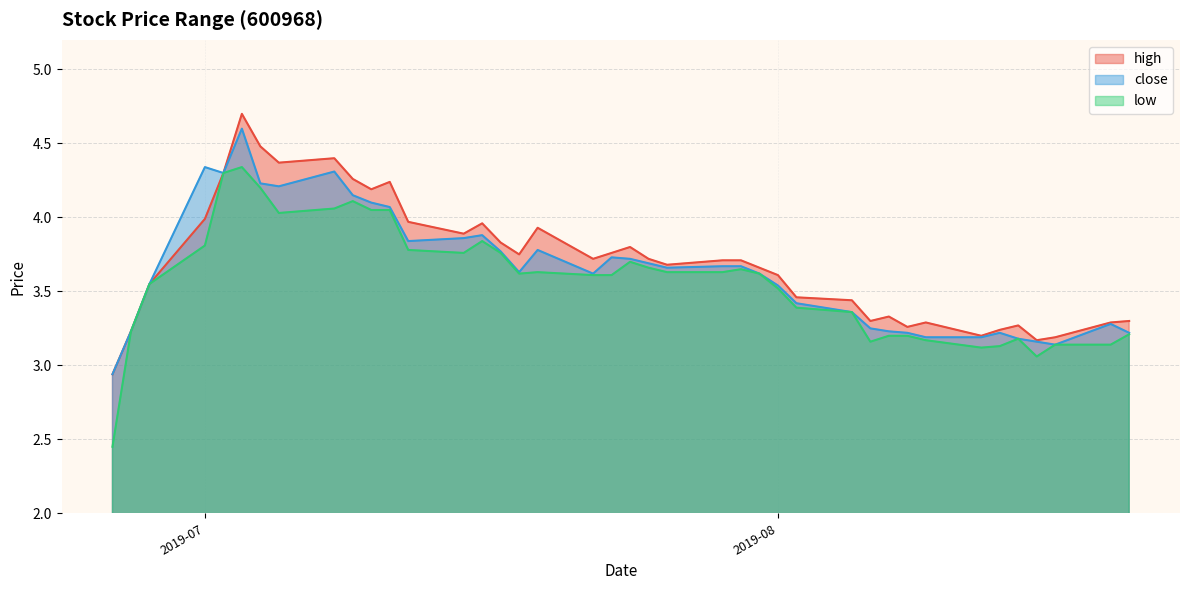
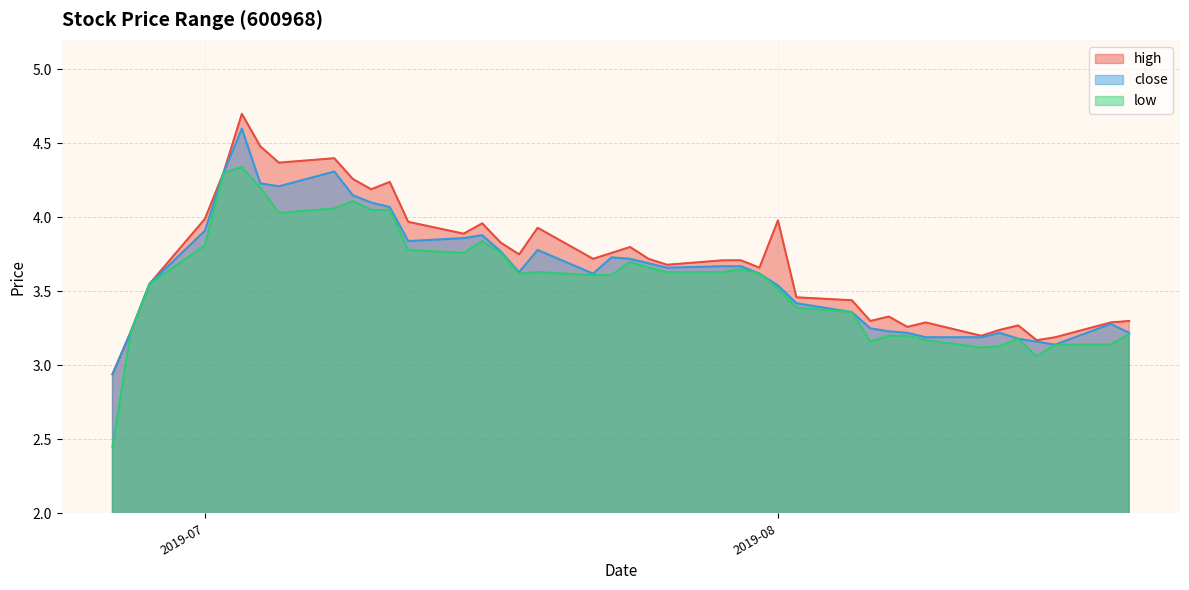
  {
    "high": {
      "2019-07": 3.99,
-     "2019-08": 3.61
+     "2019-08": 3.98
    },
    "close": {
-     "2019-07": 4.34,
+     "2019-07": 3.91,
      "2019-08": 3.54
    },
    "low": {
      "2019-07": 3.81,
      "2019-08": 3.52
    }
  }
